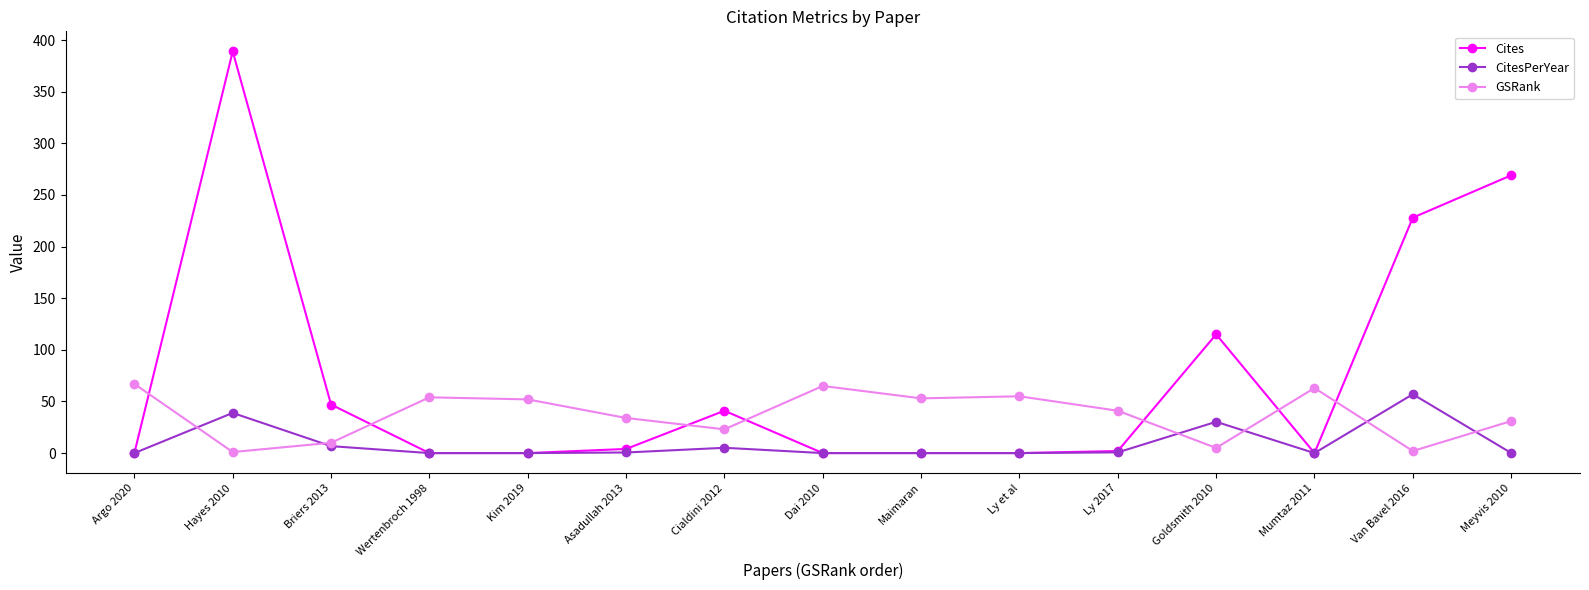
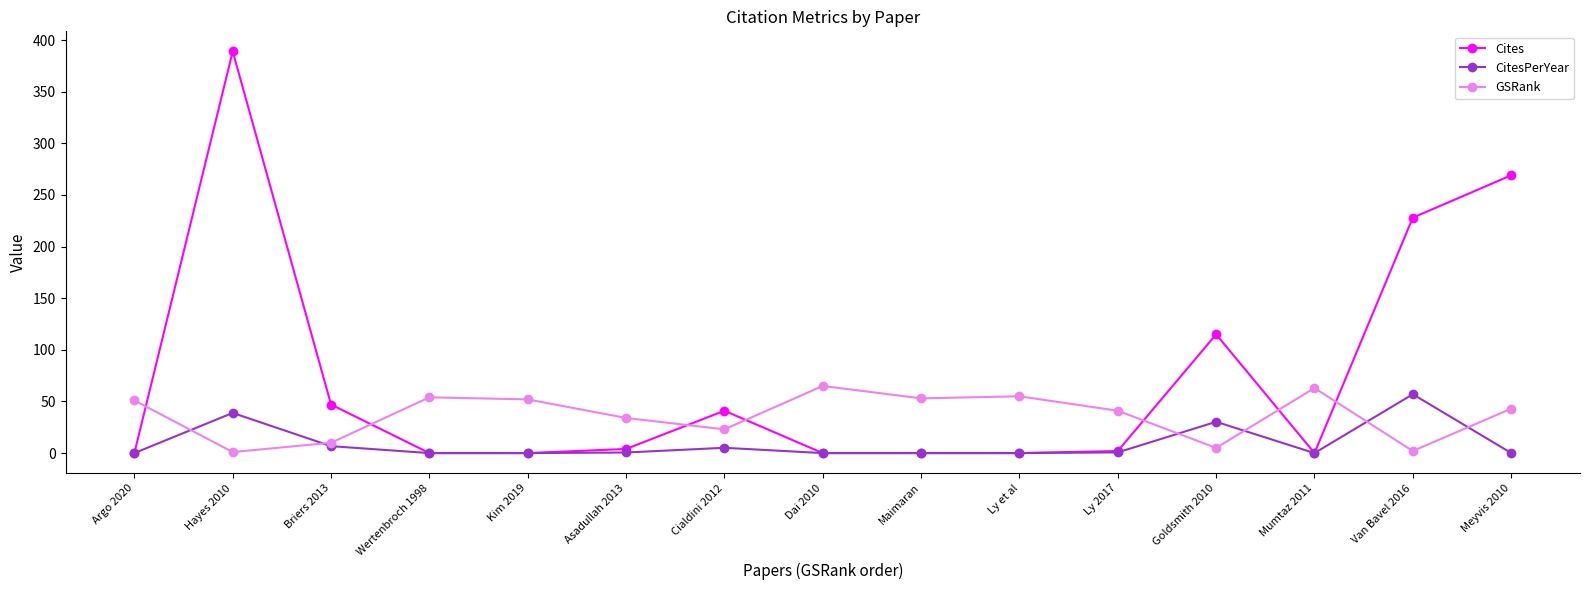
  {
    "Cites": {
      "Hayes 2010": 389,
      "Briers 2013": 47,
      "Asadullah 2013": 4,
      "Cialdini 2012": 41,
      "Goldsmith 2010": 115,
      "Van Bavel 2016": 228,
      "Meyvis 2010": 269
    },
    "CitesPerYear": {
      "Hayes 2010": 39,
      "Briers 2013": 7,
      "Asadullah 2013": 1,
      "Cialdini 2012": 5,
      "Goldsmith 2010": 30,
      "Van Bavel 2016": 57,
      "Meyvis 2010": 0
    },
    "GSRank": {
-     "Argo 2020": 67,
+     "Argo 2020": 51,
      "Hayes 2010": 1,
      "Briers 2013": 10,
      "Wertenbroch 1998": 54,
      "Kim 2019": 52,
      "Asadullah 2013": 34,
      "Cialdini 2012": 23,
      "Dai 2010": 65,
      "Maimaran": 53,
      "Ly et al": 55,
      "Ly 2017": 41,
      "Goldsmith 2010": 5,
      "Mumtaz 2011": 63,
      "Van Bavel 2016": 2,
-     "Meyvis 2010": 31
+     "Meyvis 2010": 43
    }
  }
